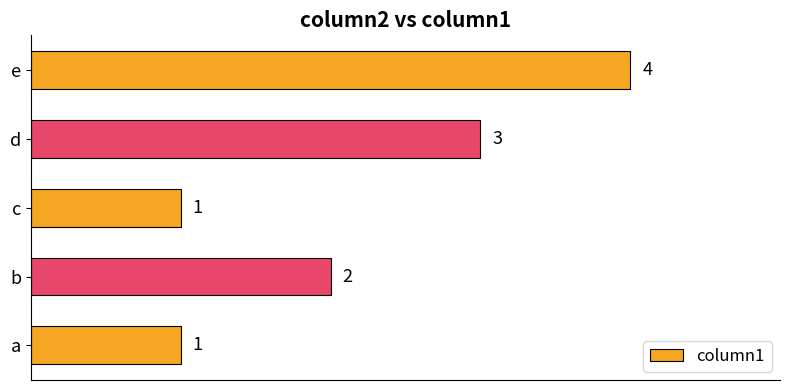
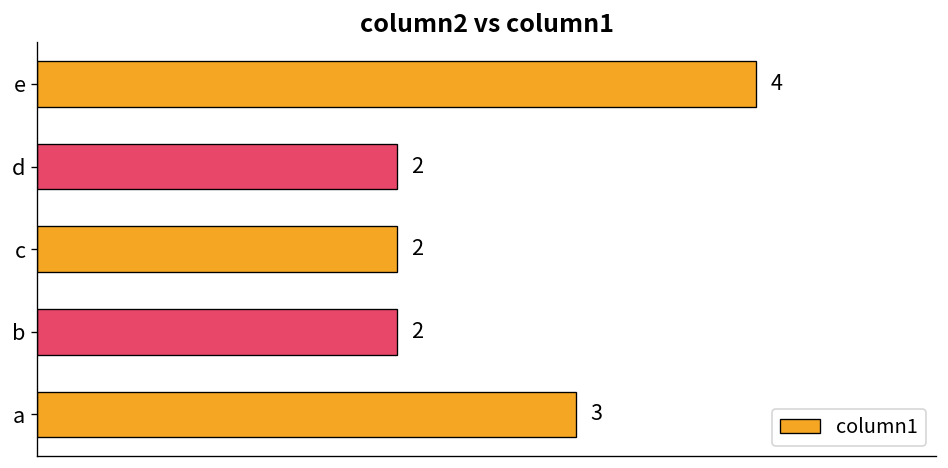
  {
    "e": 4,
-   "d": 3,
-   "c": 1,
+   "d": 2,
+   "c": 2,
    "b": 2,
-   "a": 1
+   "a": 3
  }
